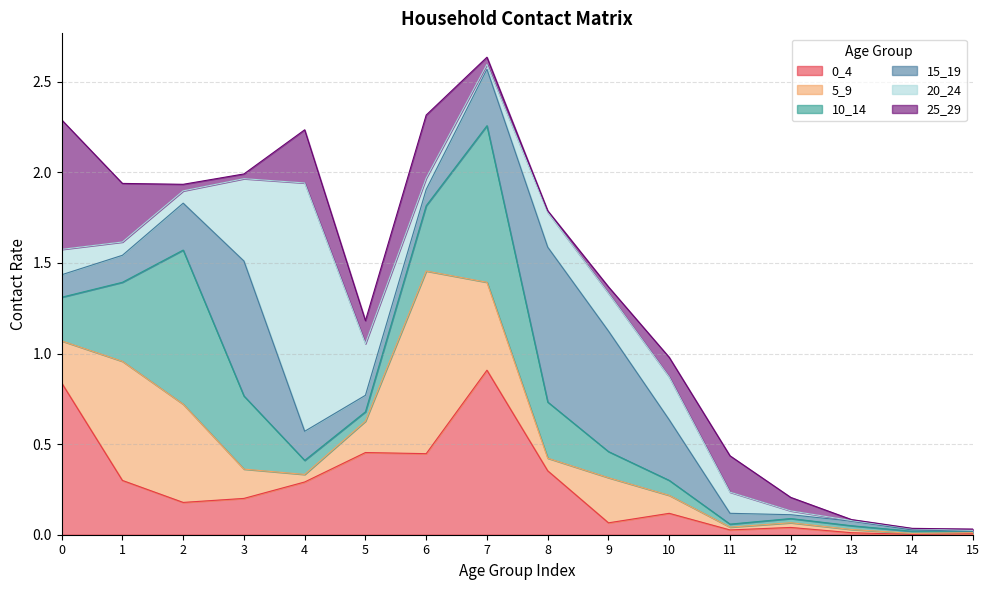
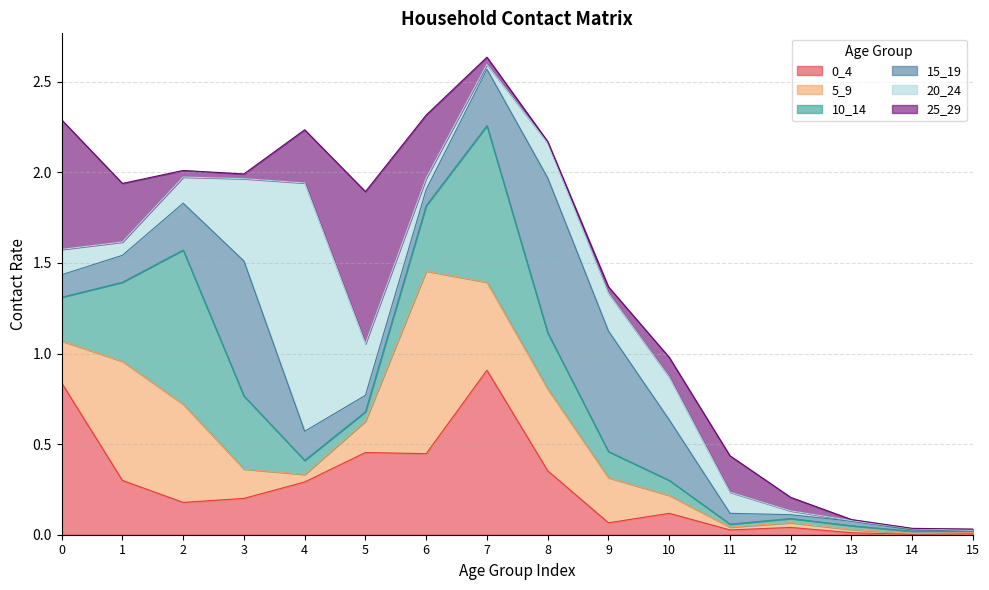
  {
    "0_4": {
      "0": 0.84,
      "1": 0.30,
      "2": 0.18,
      "3": 0.20,
      "4": 0.29,
      "5": 0.45,
      "6": 0.45,
      "7": 0.91,
      "8": 0.35,
      "9": 0.07,
      "10": 0.12,
      "11": 0.03,
      "12": 0.04,
      "13": 0.01
    },
    "5_9": {
      "0": 0.23,
      "1": 0.66,
      "2": 0.54,
      "3": 0.16,
      "4": 0.04,
      "5": 0.17,
      "6": 1.01,
      "7": 0.49,
-     "8": 0.07,
+     "8": 0.45,
      "9": 0.25,
      "10": 0.10,
      "11": 0.02,
      "12": 0.03,
      "13": 0.02
    },
    "20_24": {
      "0": 0.14,
      "1": 0.07,
-     "2": 0.07,
+     "2": 0.14,
      "3": 0.45,
      "4": 1.37,
      "5": 0.29,
      "6": 0.06,
      "7": 0.03,
      "9": 0.21,
      "10": 0.24,
      "11": 0.12,
      "12": 0.02
    },
    "25_29": {
      "0": 0.71,
      "1": 0.32,
      "2": 0.04,
      "3": 0.03,
      "4": 0.29,
-     "5": 0.13,
+     "5": 0.84,
      "6": 0.35,
      "7": 0.04,
      "9": 0.04,
      "10": 0.11,
      "11": 0.20,
      "12": 0.07
    }
  }
